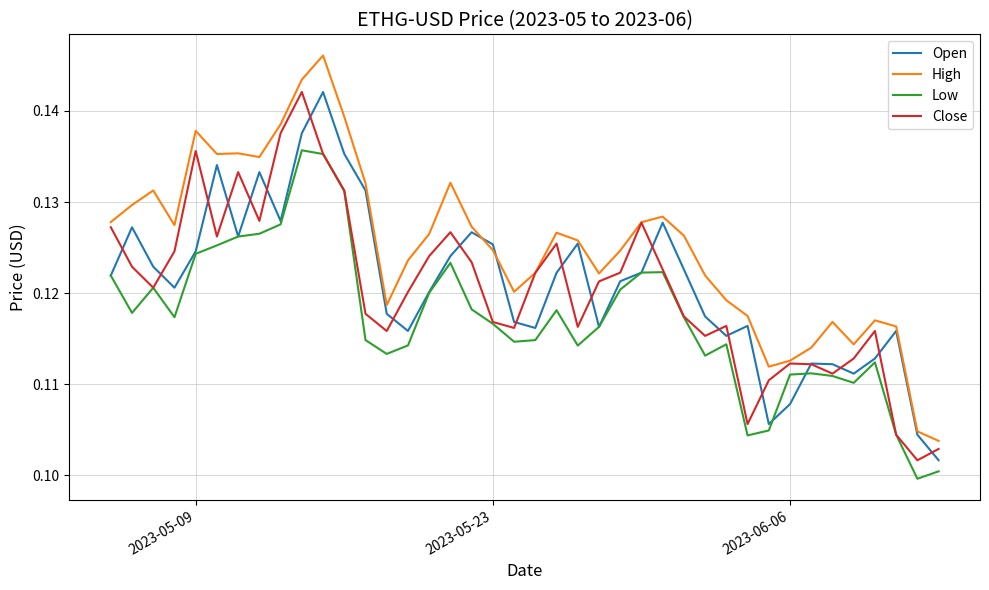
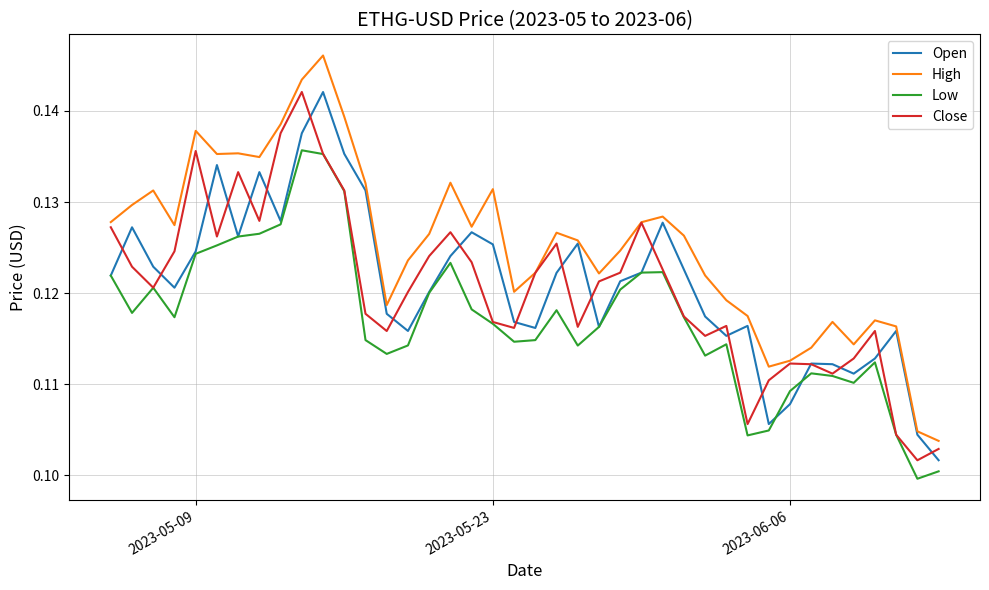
  {
    "Open": {
      "2023-05-23": 0.125,
      "2023-06-06": 0.108
    },
    "High": {
      "2023-05-09": 0.138,
-     "2023-05-23": 0.125,
+     "2023-05-23": 0.131,
      "2023-06-06": 0.113
    },
    "Low": {
-     "2023-06-06": 0.111
+     "2023-06-06": 0.109
    },
    "Close": {
      "2023-05-09": 0.136,
      "2023-06-06": 0.112
    }
  }
